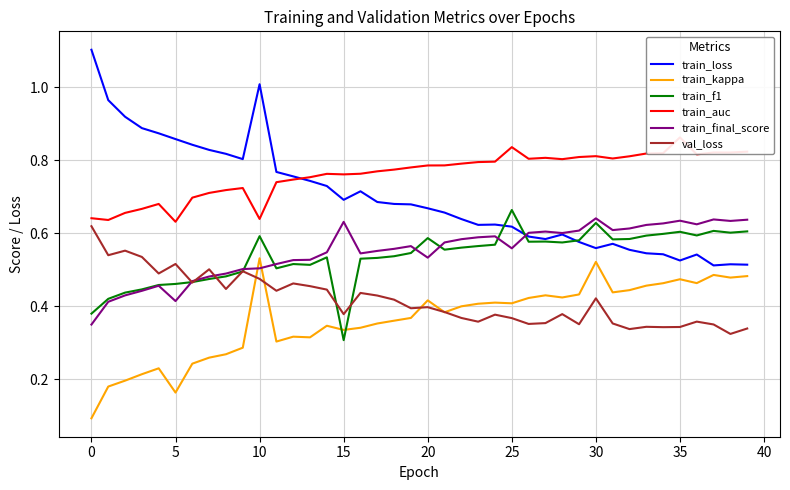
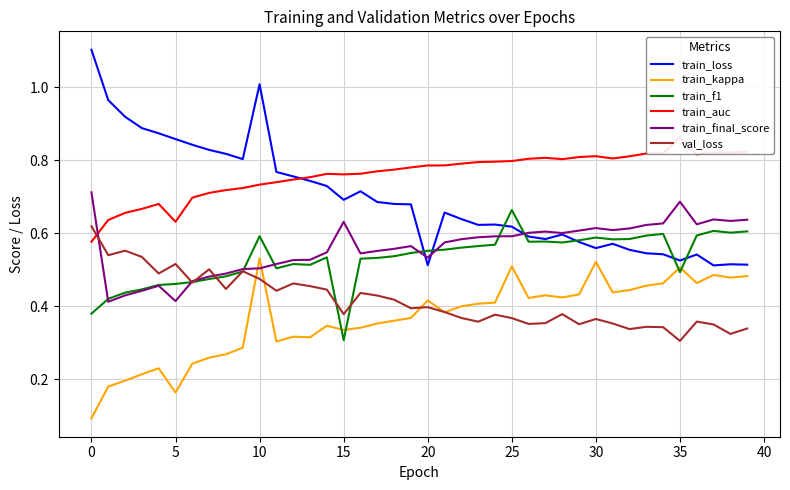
  {
    "train_loss": {
      "0": 1.10,
      "5": 0.86,
      "10": 1.01,
      "15": 0.69,
-     "20": 0.67,
+     "20": 0.51,
      "25": 0.62,
      "30": 0.56,
      "35": 0.53
    },
    "train_kappa": {
      "0": 0.09,
      "5": 0.16,
      "10": 0.53,
      "15": 0.33,
      "20": 0.42,
-     "25": 0.41,
+     "25": 0.51,
      "30": 0.52,
-     "35": 0.47
+     "35": 0.51
    },
    "train_f1": {
      "0": 0.38,
      "5": 0.46,
      "10": 0.59,
      "15": 0.31,
-     "20": 0.59,
+     "20": 0.55,
      "25": 0.66,
-     "30": 0.63,
-     "35": 0.60
+     "30": 0.59,
+     "35": 0.49
    },
    "train_auc": {
-     "0": 0.64,
+     "0": 0.58,
      "5": 0.63,
-     "10": 0.64,
+     "10": 0.73,
      "15": 0.76,
      "20": 0.79,
-     "25": 0.84,
+     "25": 0.80,
      "30": 0.81
    },
    "train_final_score": {
-     "0": 0.35,
+     "0": 0.71,
      "5": 0.41,
      "10": 0.50,
      "15": 0.63,
      "20": 0.53,
-     "25": 0.56,
-     "30": 0.64,
-     "35": 0.63
+     "25": 0.59,
+     "30": 0.61,
+     "35": 0.69
    },
    "val_loss": {
      "0": 0.62,
      "5": 0.52,
      "10": 0.47,
      "15": 0.38,
      "20": 0.40,
      "25": 0.37,
-     "30": 0.42,
-     "35": 0.34
+     "30": 0.36,
+     "35": 0.30
    }
  }
